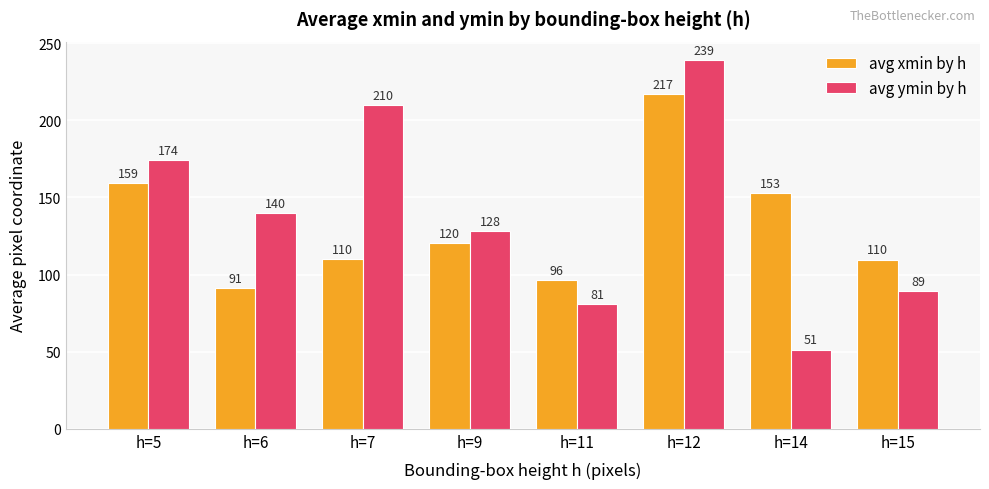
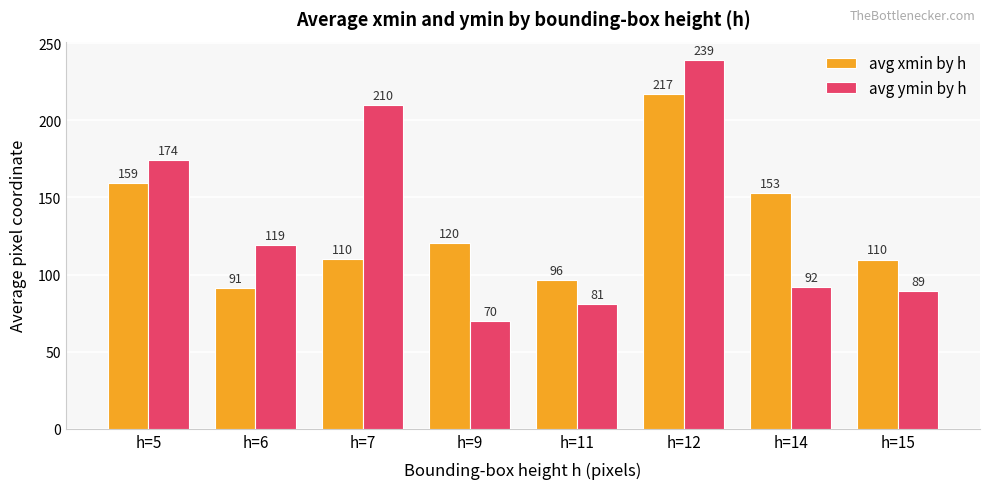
  {
    "avg xmin by h": {
      "h=5": 159,
      "h=6": 91,
      "h=7": 110,
      "h=9": 120,
      "h=11": 96,
      "h=12": 217,
      "h=14": 153,
      "h=15": 110
    },
    "avg ymin by h": {
      "h=5": 174,
-     "h=6": 140,
+     "h=6": 119,
      "h=7": 210,
-     "h=9": 128,
+     "h=9": 70,
      "h=11": 81,
      "h=12": 239,
-     "h=14": 51,
+     "h=14": 92,
      "h=15": 89
    }
  }
